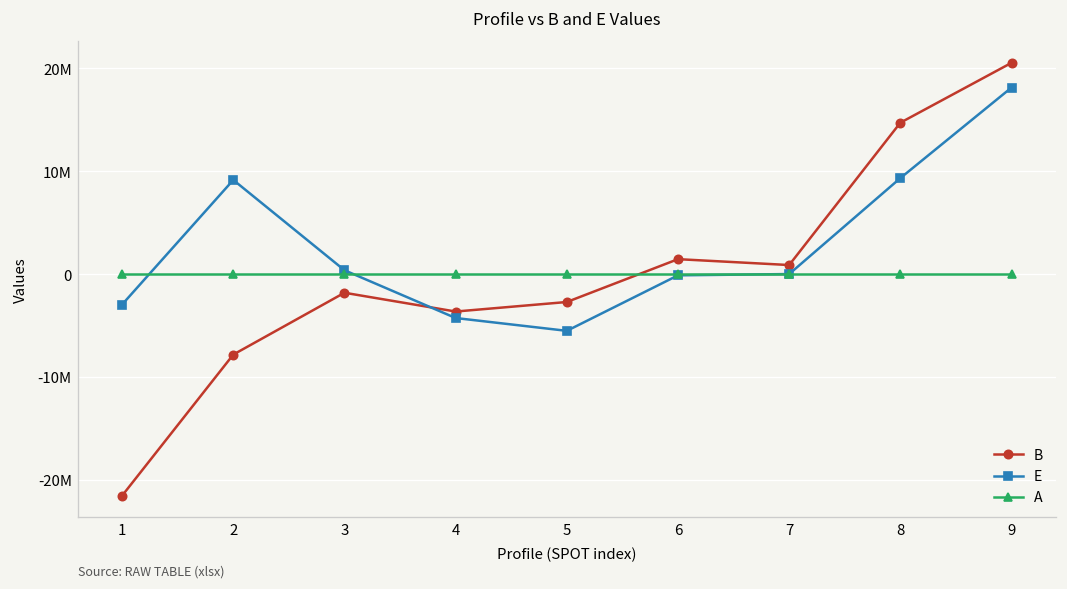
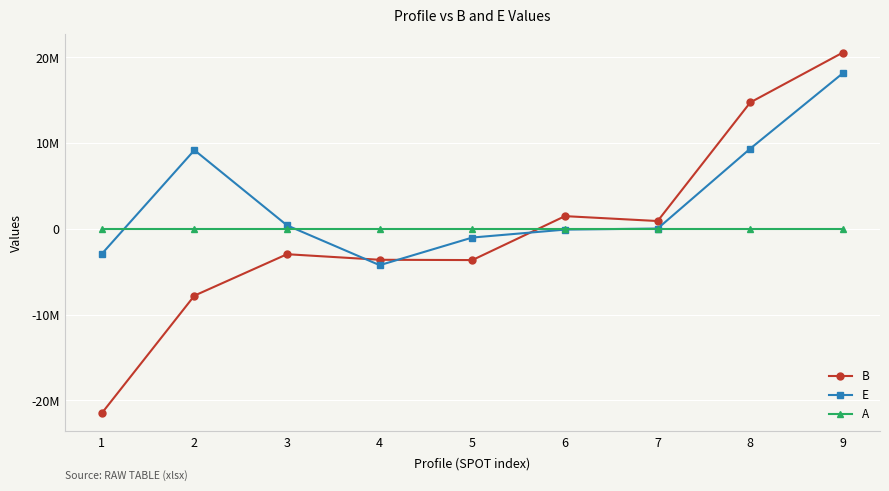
  {
    "B": {
      "1": -22000000,
      "2": -8000000,
-     "3": -2000000,
+     "3": -3000000,
      "4": -4000000,
-     "5": -3000000,
+     "5": -4000000,
      "6": 1000000,
      "7": 1000000,
      "8": 15000000,
      "9": 21000000
    },
    "E": {
      "1": -3000000,
      "2": 9000000,
      "3": 0,
      "4": -4000000,
-     "5": -5000000,
+     "5": -1000000,
      "8": 9000000,
      "9": 18000000
    },
    "A": {
      "1": 0,
      "2": 0,
      "3": 0,
      "4": 0,
      "5": 0,
      "8": 0,
      "9": 0
    }
  }
